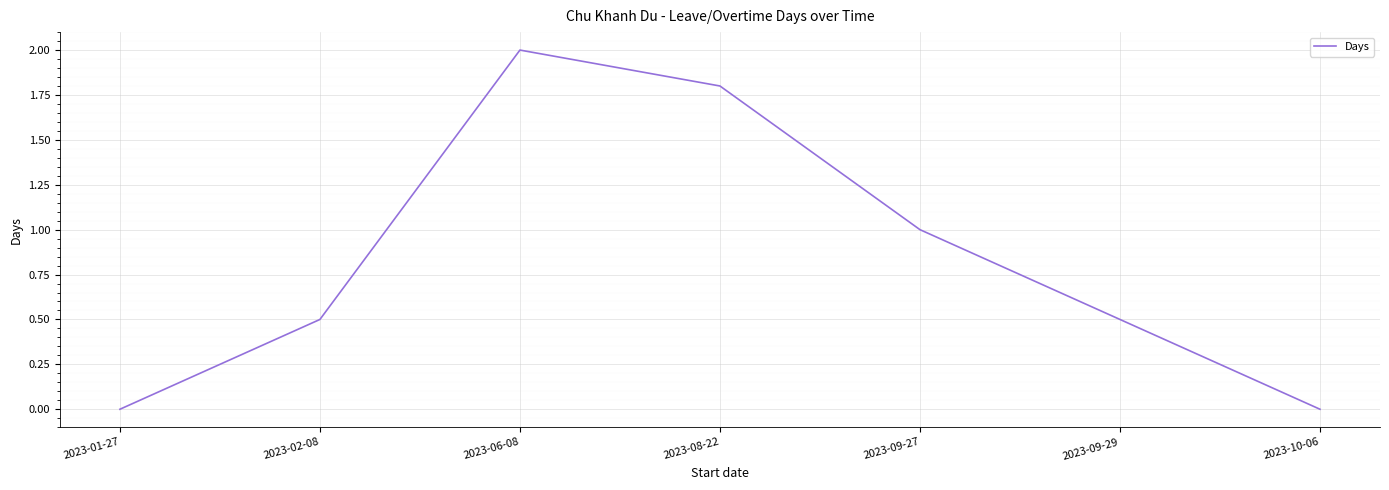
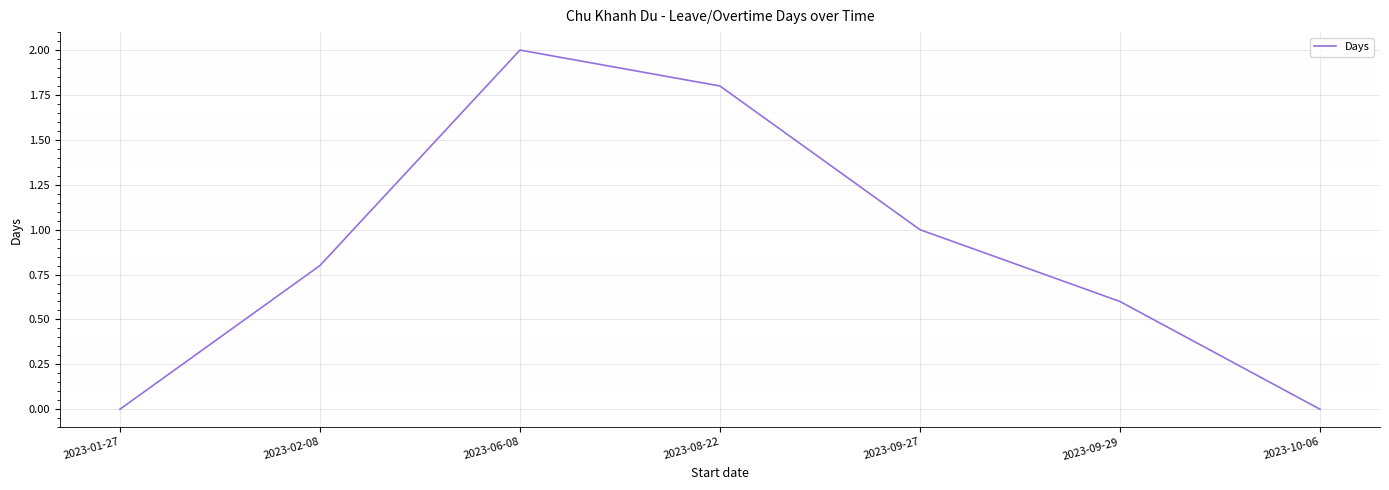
  {
    "2023-01-27": 0.0,
-   "2023-02-08": 0.5,
+   "2023-02-08": 0.8,
    "2023-06-08": 2.0,
    "2023-08-22": 1.8,
    "2023-09-27": 1.0,
-   "2023-09-29": 0.5,
+   "2023-09-29": 0.6,
    "2023-10-06": 0.0
  }
